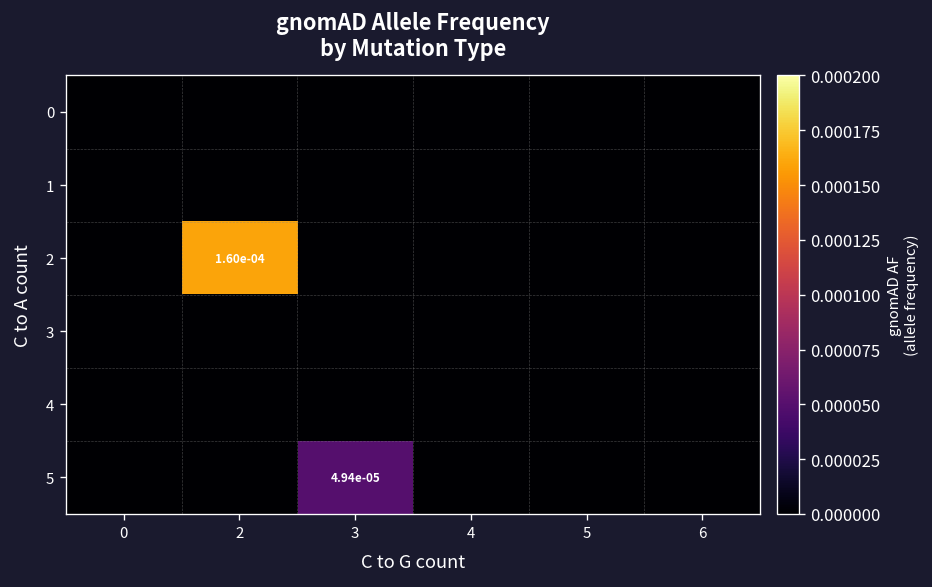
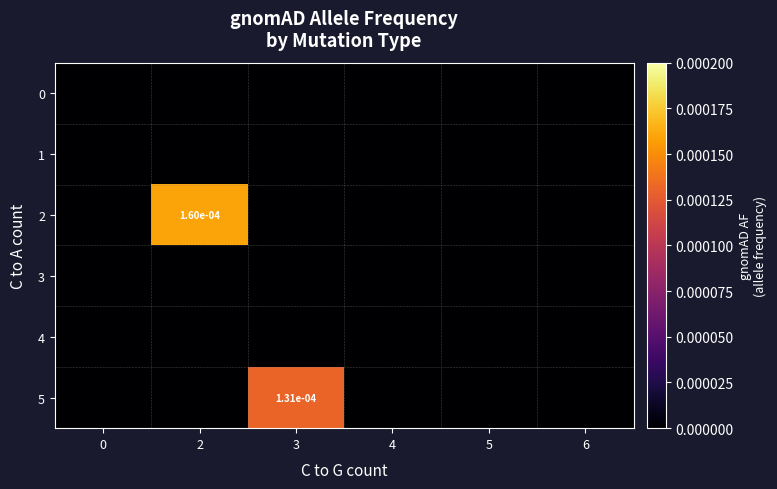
  {
    "2": {
      "2": "1.60e-04"
    },
    "5": {
-     "3": "4.94e-05"
+     "3": "1.31e-04"
    }
  }
